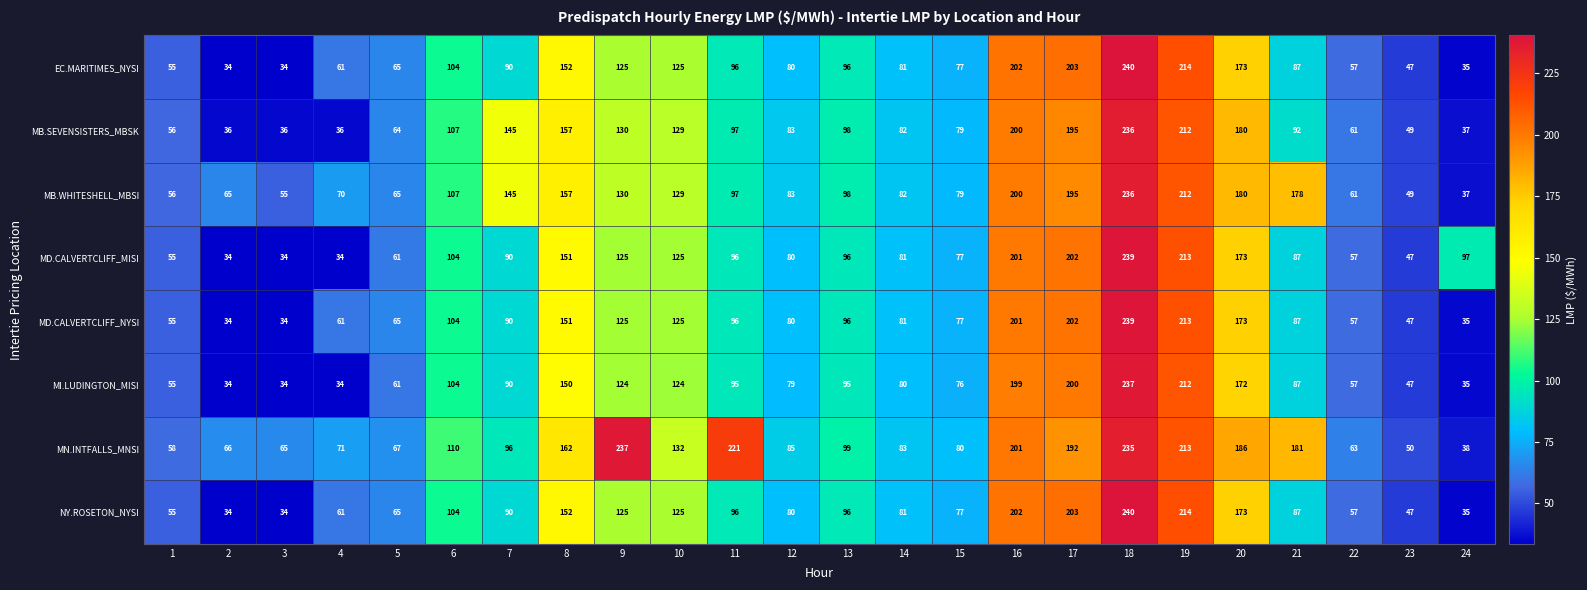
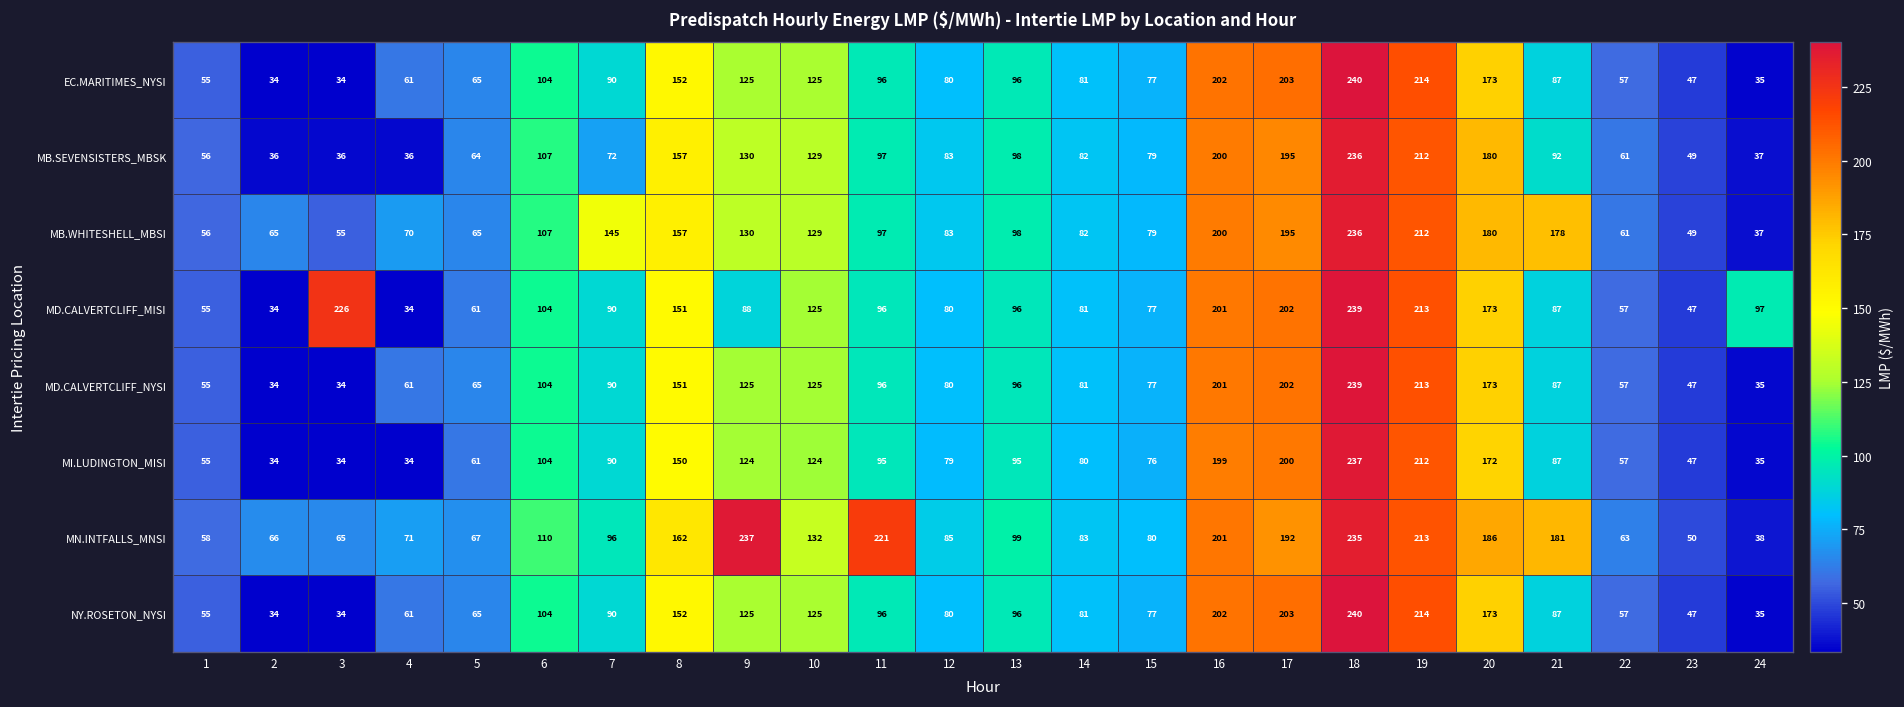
  {
    "EC.MARITIMES_NYSI": {
      "1": 55,
      "2": 34,
      "3": 34,
      "4": 61,
      "5": 65,
      "6": 104,
      "7": 90,
      "8": 152,
      "9": 125,
      "10": 125,
      "11": 96,
      "12": 80,
      "13": 96,
      "14": 81,
      "15": 77,
      "16": 202,
      "17": 203,
      "18": 240,
      "19": 214,
      "20": 173,
      "21": 87,
      "22": 57,
      "23": 47,
      "24": 35
    },
    "MB.SEVENSISTERS_MBSK": {
      "1": 56,
      "2": 36,
      "3": 36,
      "4": 36,
      "5": 64,
      "6": 107,
-     "7": 145,
+     "7": 72,
      "8": 157,
      "9": 130,
      "10": 129,
      "11": 97,
      "12": 83,
      "13": 98,
      "14": 82,
      "15": 79,
      "16": 200,
      "17": 195,
      "18": 236,
      "19": 212,
      "20": 180,
      "21": 92,
      "22": 61,
      "23": 49,
      "24": 37
    },
    "MB.WHITESHELL_MBSI": {
      "1": 56,
      "2": 65,
      "3": 55,
      "4": 70,
      "5": 65,
      "6": 107,
      "7": 145,
      "8": 157,
      "9": 130,
      "10": 129,
      "11": 97,
      "12": 83,
      "13": 98,
      "14": 82,
      "15": 79,
      "16": 200,
      "17": 195,
      "18": 236,
      "19": 212,
      "20": 180,
      "21": 178,
      "22": 61,
      "23": 49,
      "24": 37
    },
    "MD.CALVERTCLIFF_MISI": {
      "1": 55,
      "2": 34,
-     "3": 34,
+     "3": 226,
      "4": 34,
      "5": 61,
      "6": 104,
      "7": 90,
      "8": 151,
-     "9": 125,
+     "9": 88,
      "10": 125,
      "11": 96,
      "12": 80,
      "13": 96,
      "14": 81,
      "15": 77,
      "16": 201,
      "17": 202,
      "18": 239,
      "19": 213,
      "20": 173,
      "21": 87,
      "22": 57,
      "23": 47,
      "24": 97
    },
    "MD.CALVERTCLIFF_NYSI": {
      "1": 55,
      "2": 34,
      "3": 34,
      "4": 61,
      "5": 65,
      "6": 104,
      "7": 90,
      "8": 151,
      "9": 125,
      "10": 125,
      "11": 96,
      "12": 80,
      "13": 96,
      "14": 81,
      "15": 77,
      "16": 201,
      "17": 202,
      "18": 239,
      "19": 213,
      "20": 173,
      "21": 87,
      "22": 57,
      "23": 47,
      "24": 35
    },
    "MI.LUDINGTON_MISI": {
      "1": 55,
      "2": 34,
      "3": 34,
      "4": 34,
      "5": 61,
      "6": 104,
      "7": 90,
      "8": 150,
      "9": 124,
      "10": 124,
      "11": 95,
      "12": 79,
      "13": 95,
      "14": 80,
      "15": 76,
      "16": 199,
      "17": 200,
      "18": 237,
      "19": 212,
      "20": 172,
      "21": 87,
      "22": 57,
      "23": 47,
      "24": 35
    },
    "MN.INTFALLS_MNSI": {
      "1": 58,
      "2": 66,
      "3": 65,
      "4": 71,
      "5": 67,
      "6": 110,
      "7": 96,
      "8": 162,
      "9": 237,
      "10": 132,
      "11": 221,
      "12": 85,
      "13": 99,
      "14": 83,
      "15": 80,
      "16": 201,
      "17": 192,
      "18": 235,
      "19": 213,
      "20": 186,
      "21": 181,
      "22": 63,
      "23": 50,
      "24": 38
    },
    "NY.ROSETON_NYSI": {
      "1": 55,
      "2": 34,
      "3": 34,
      "4": 61,
      "5": 65,
      "6": 104,
      "7": 90,
      "8": 152,
      "9": 125,
      "10": 125,
      "11": 96,
      "12": 80,
      "13": 96,
      "14": 81,
      "15": 77,
      "16": 202,
      "17": 203,
      "18": 240,
      "19": 214,
      "20": 173,
      "21": 87,
      "22": 57,
      "23": 47,
      "24": 35
    }
  }
